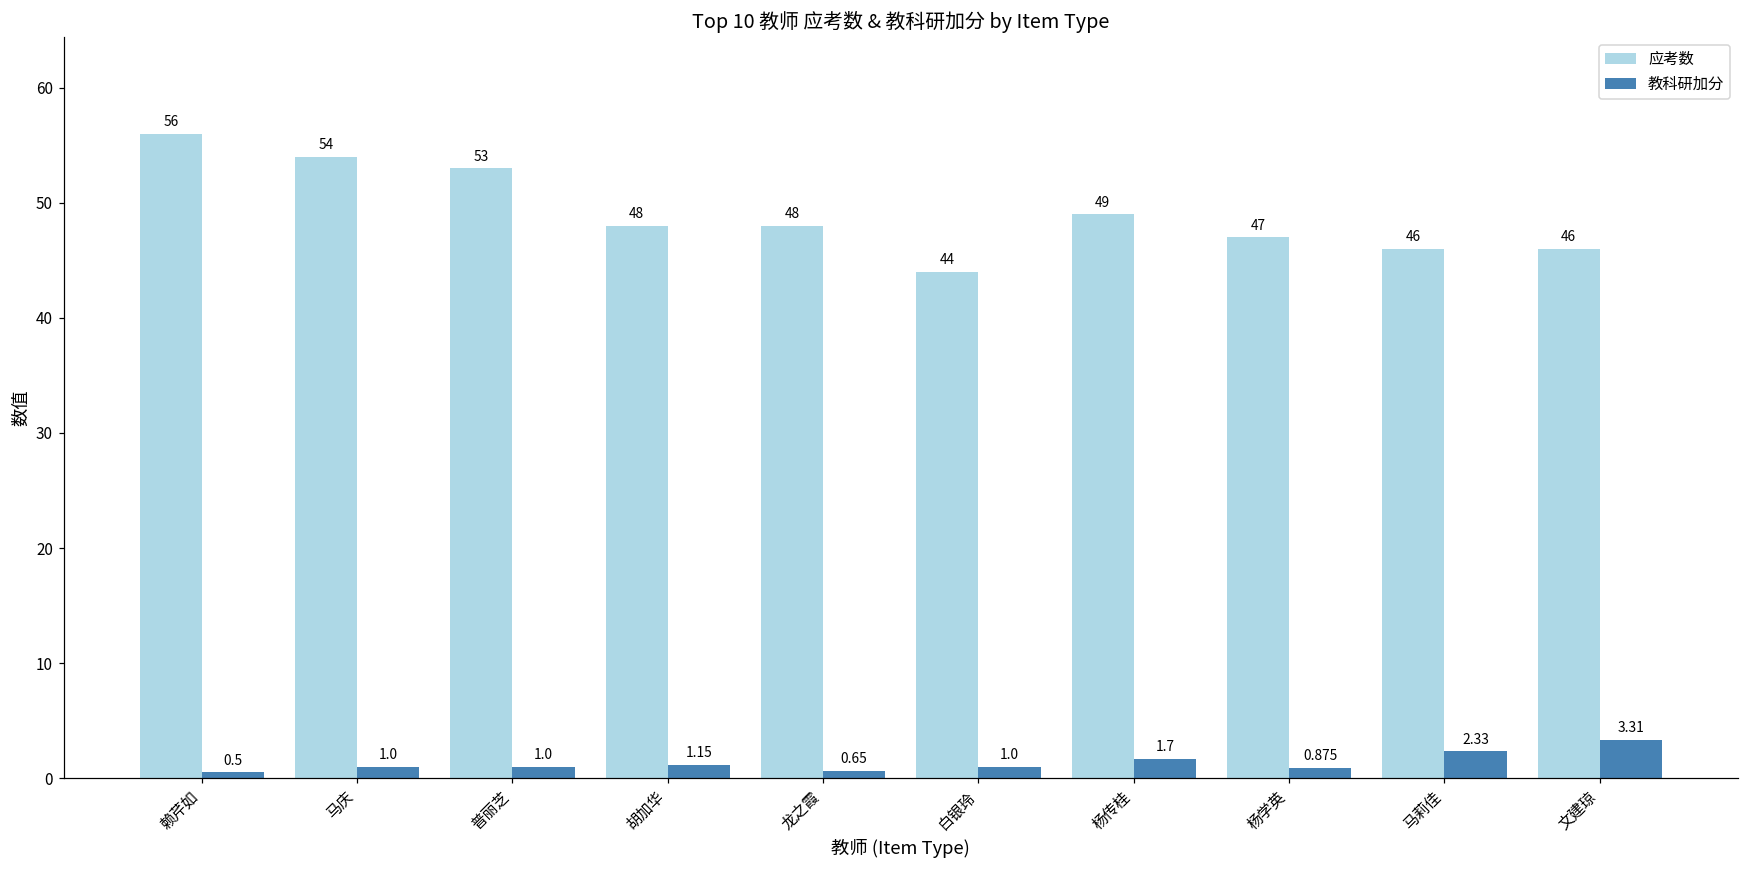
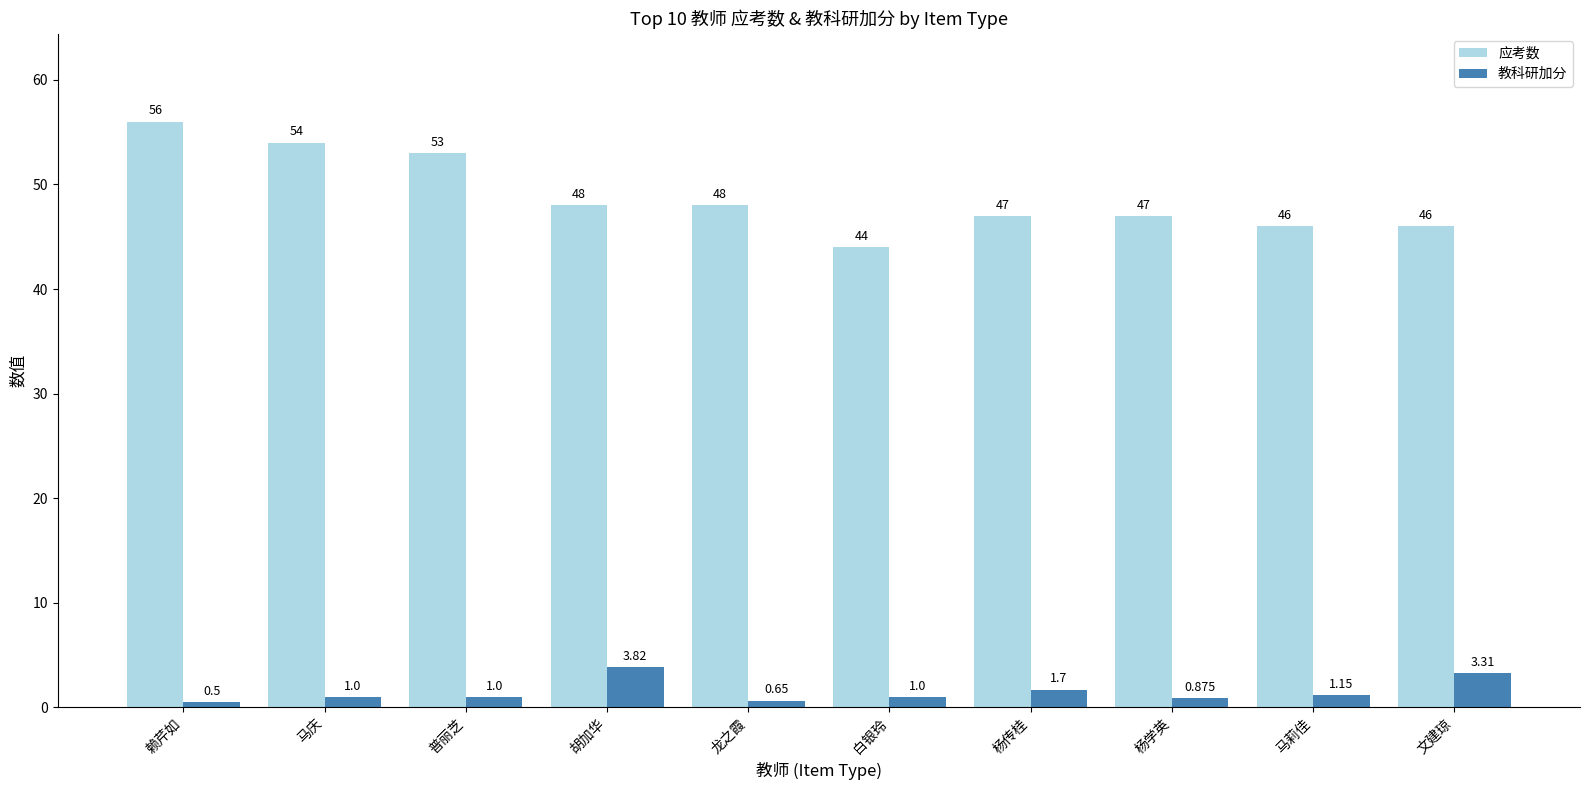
  {
    "应考数": {
      "赖芹如": 56,
      "马庆": 54,
      "普丽芝": 53,
      "胡加华": 48,
      "龙之霞": 48,
      "白银玲": 44,
-     "杨传桂": 49,
+     "杨传桂": 47,
      "杨学英": 47,
      "马莉佳": 46,
      "文建琼": 46
    },
    "教科研加分": {
      "赖芹如": 0.5,
      "马庆": 1.0,
      "普丽芝": 1.0,
-     "胡加华": 1.15,
+     "胡加华": 3.82,
      "龙之霞": 0.65,
      "白银玲": 1.0,
      "杨传桂": 1.7,
      "杨学英": 0.875,
-     "马莉佳": 2.33,
+     "马莉佳": 1.15,
      "文建琼": 3.31
    }
  }
